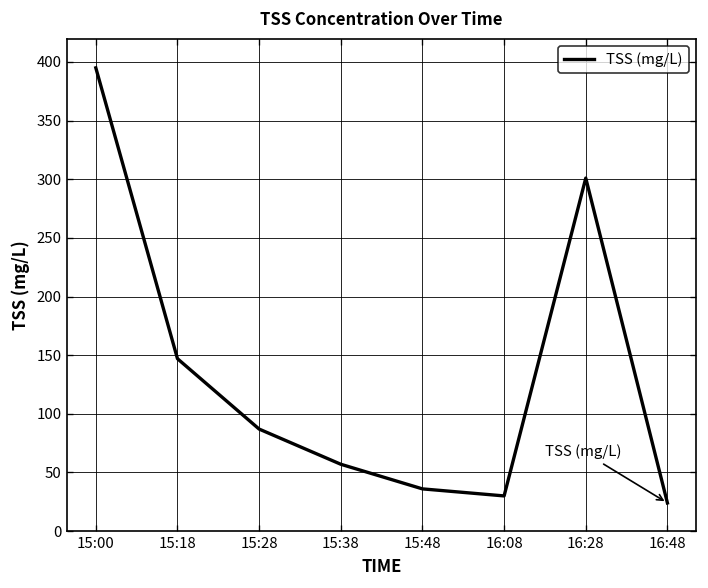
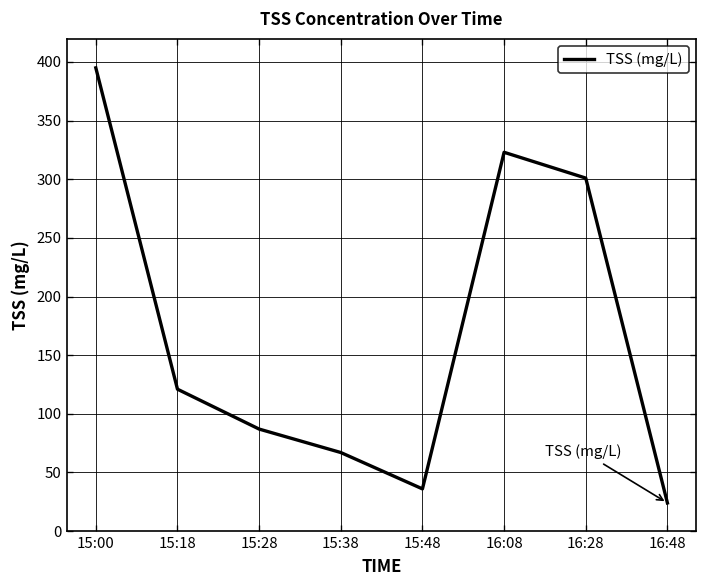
  {
    "15:00": 400,
-   "15:18": 150,
+   "15:18": 120,
    "15:28": 90,
-   "15:38": 60,
+   "15:38": 70,
    "15:48": 40,
-   "16:08": 30,
+   "16:08": 320,
    "16:28": 300,
    "16:48": 20
  }
